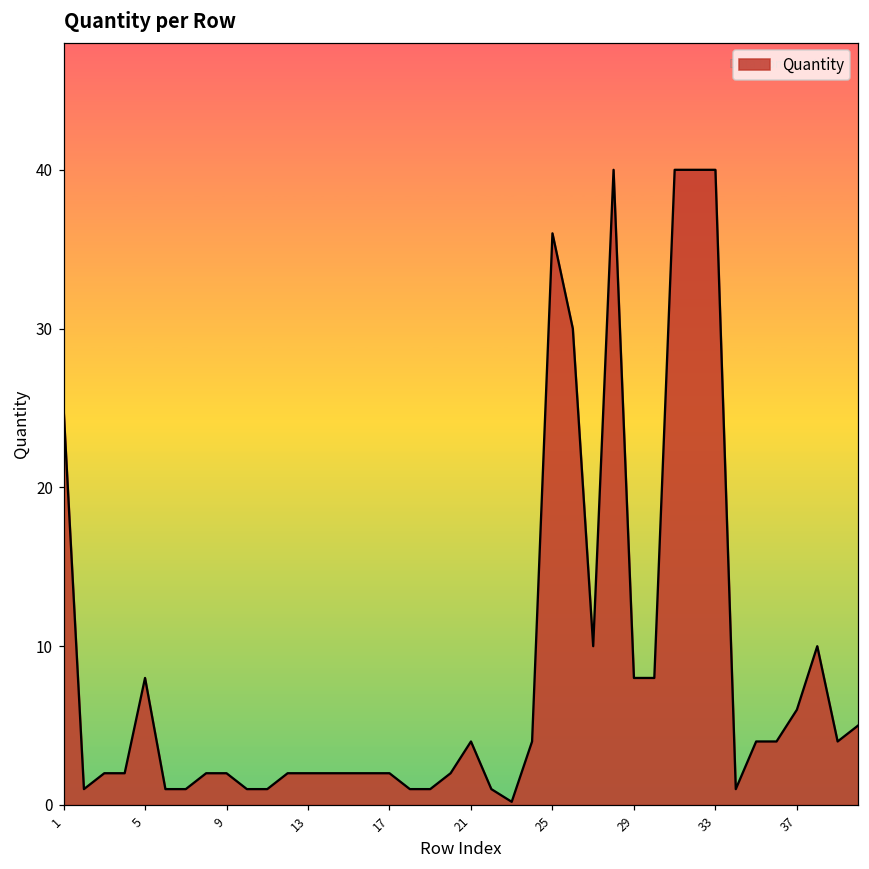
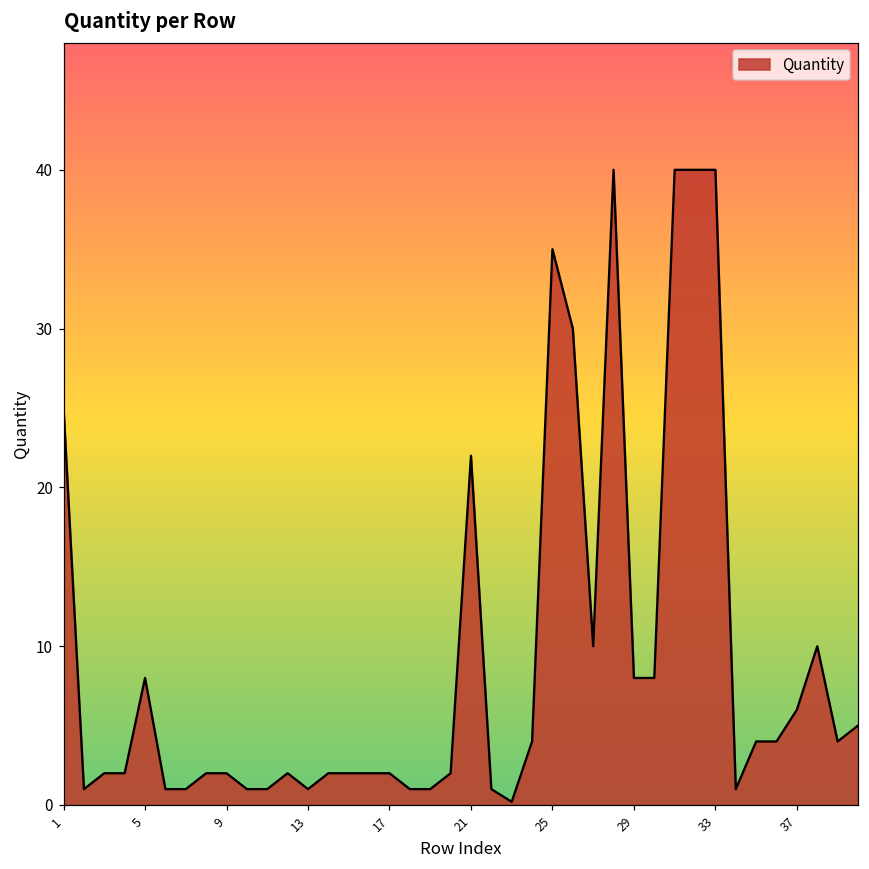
  {
    "1": 25,
    "5": 8,
    "9": 2,
-   "13": 2,
+   "13": 1,
    "17": 2,
-   "21": 4,
-   "25": 36,
+   "21": 22,
+   "25": 35,
    "29": 8,
    "33": 40,
    "37": 6
  }
